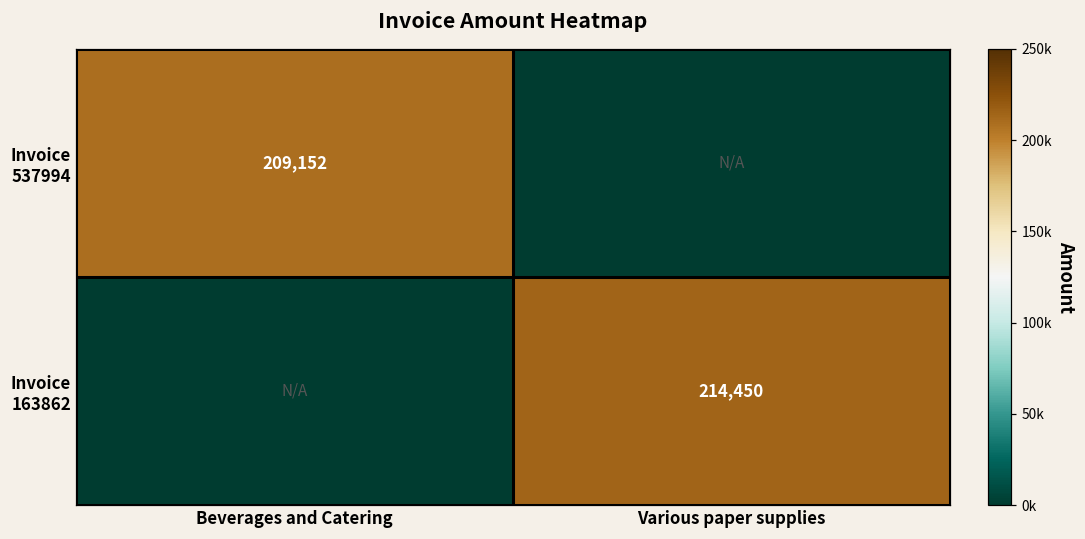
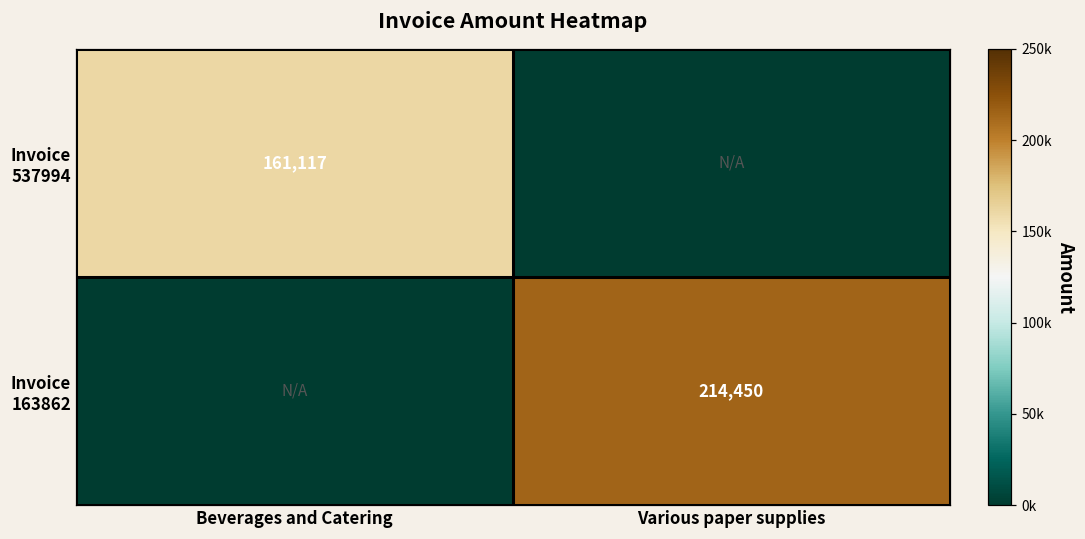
  {
    "Invoice 537994": {
-     "Beverages and Catering": "209,152"
+     "Beverages and Catering": "161,117"
    },
    "Invoice 163862": {
      "Various paper supplies": "214,450"
    }
  }
